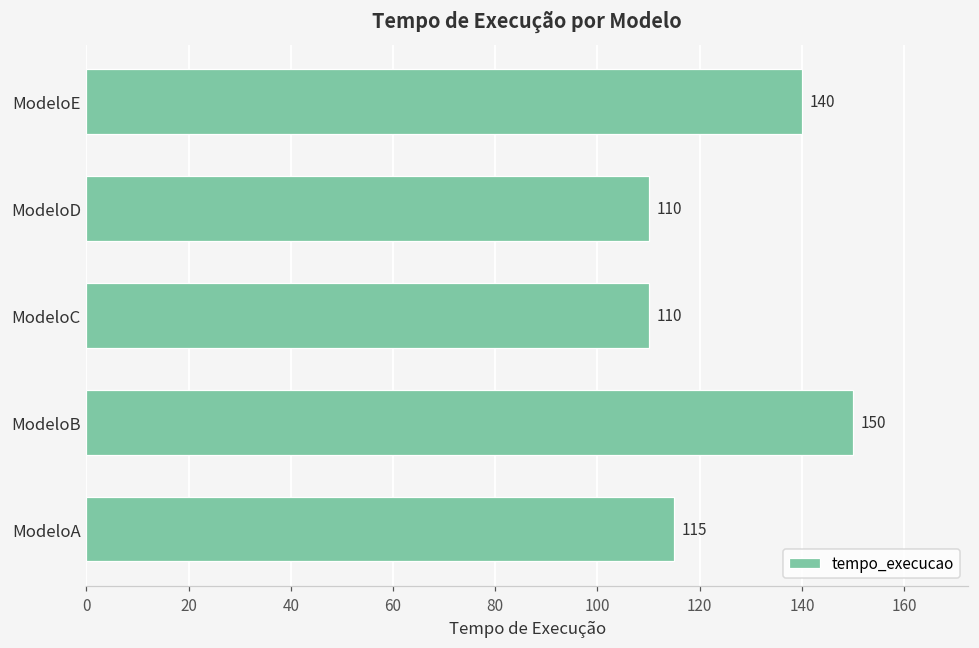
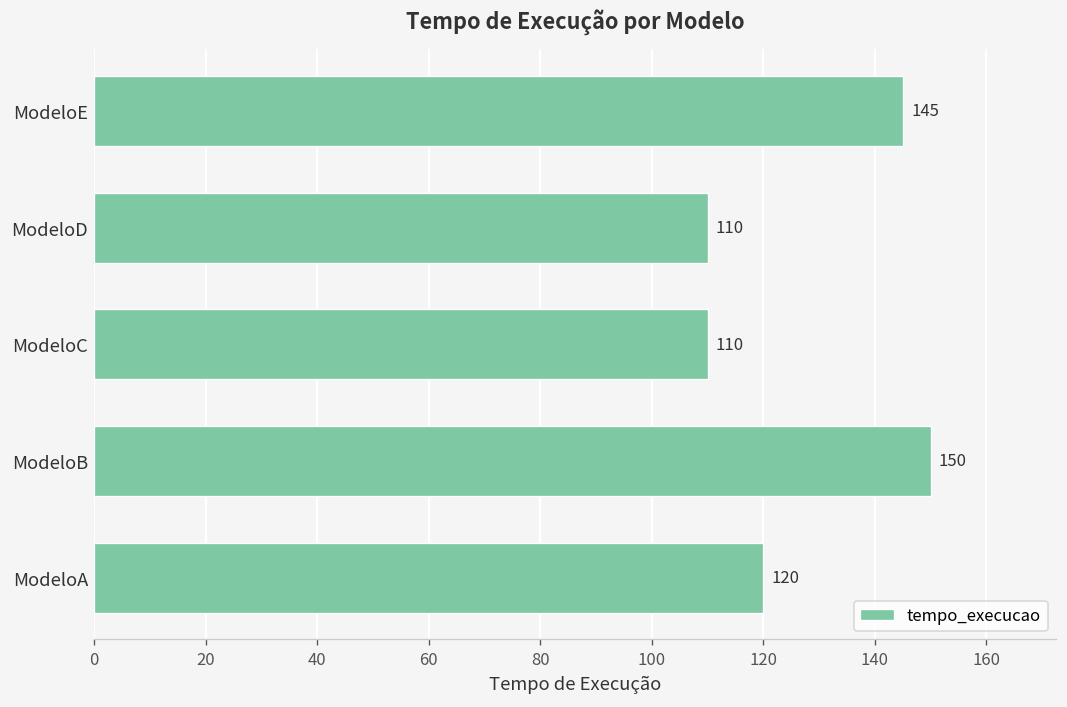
  {
-   "ModeloE": 140,
+   "ModeloE": 145,
    "ModeloD": 110,
    "ModeloC": 110,
    "ModeloB": 150,
-   "ModeloA": 115
+   "ModeloA": 120
  }
